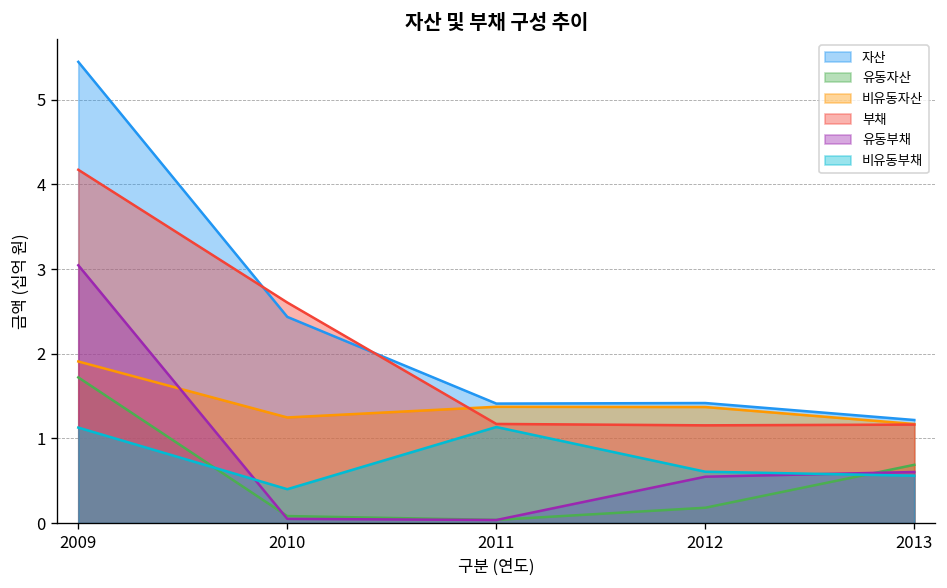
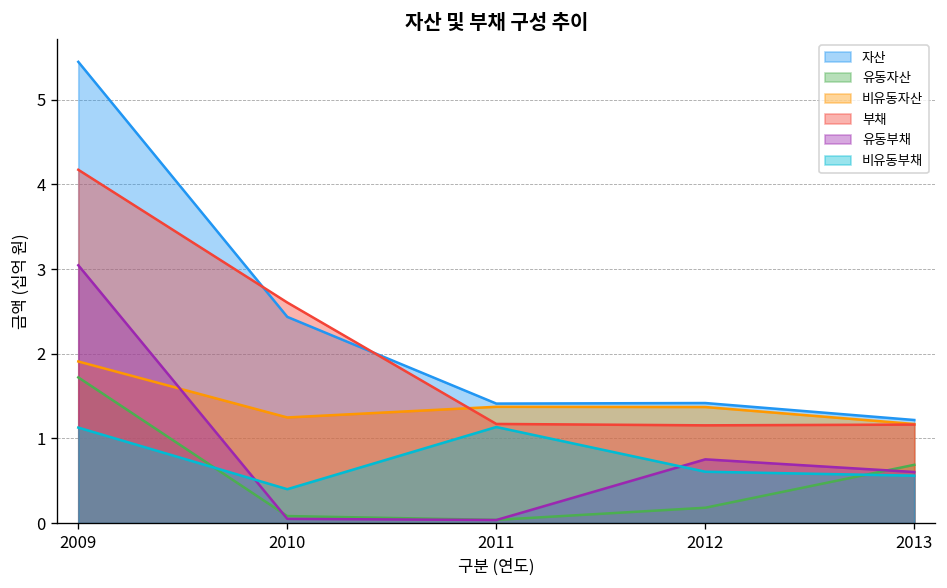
  {
    "유동자산": {
      "2009": 1.7,
      "2012": 0.2,
      "2013": 0.7
    },
    "비유동자산": {
      "2009": 1.9,
      "2010": 1.2,
      "2011": 1.4,
      "2012": 1.4
    },
    "부채": {
      "2009": 4.2,
      "2010": 2.6,
      "2012": 1.2
    },
    "유동부채": {
      "2009": 3.0,
-     "2012": 0.5,
+     "2012": 0.8,
      "2013": 0.6
    }
  }
